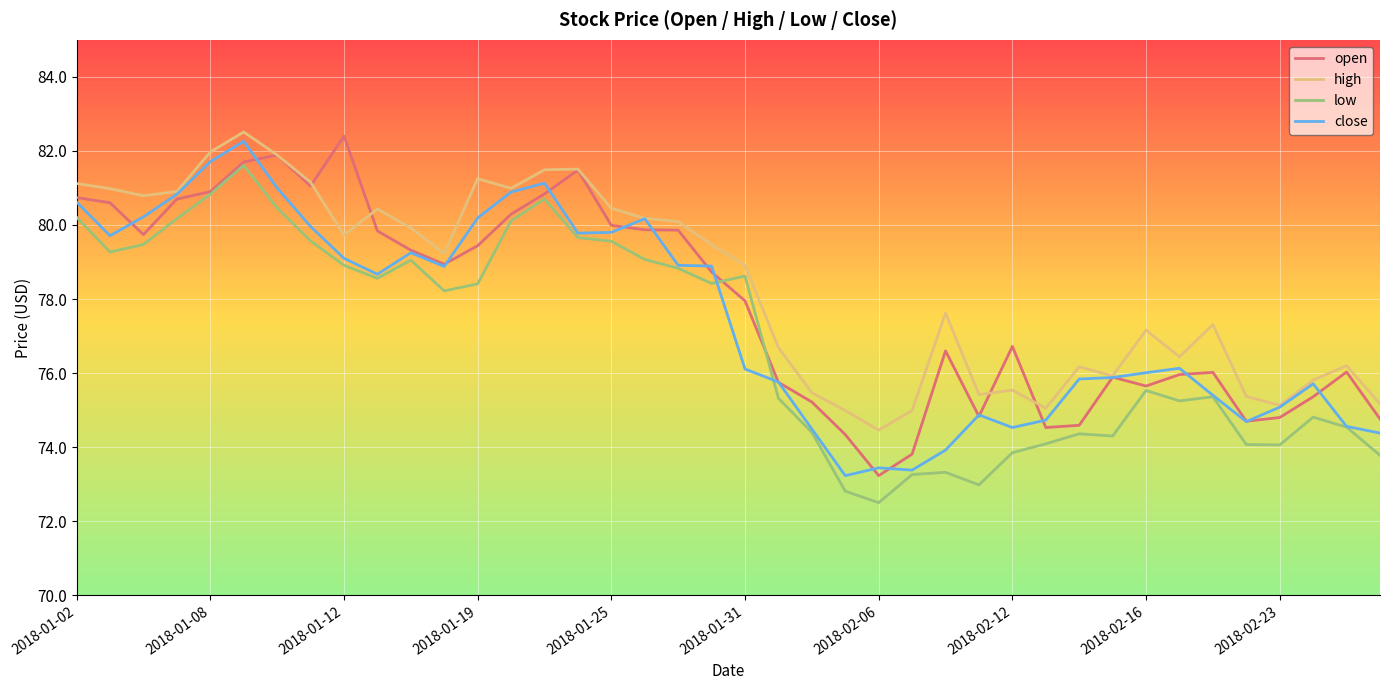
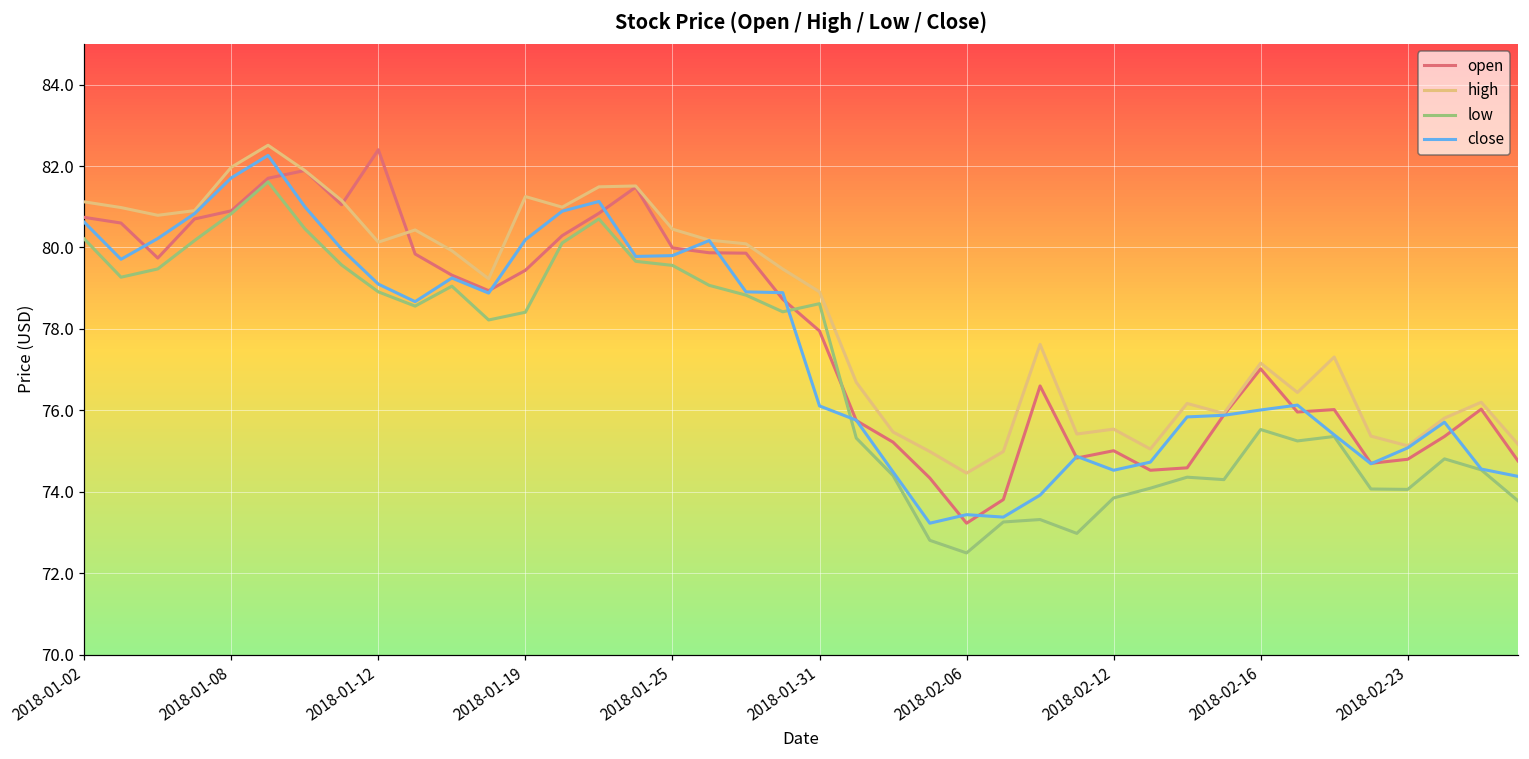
  {
    "open": {
      "2018-01-02": 80.7,
      "2018-01-12": 82.4,
      "2018-01-19": 79.4,
      "2018-01-25": 80.0,
      "2018-01-31": 78.0,
      "2018-02-06": 73.2,
-     "2018-02-12": 76.7,
-     "2018-02-16": 75.7,
+     "2018-02-12": 75.0,
+     "2018-02-16": 77.0,
      "2018-02-23": 74.8
    },
    "high": {
      "2018-01-02": 81.1,
      "2018-01-08": 82.0,
-     "2018-01-12": 79.7,
+     "2018-01-12": 80.1,
      "2018-01-19": 81.3,
      "2018-01-25": 80.5,
      "2018-01-31": 78.9,
      "2018-02-06": 74.5,
      "2018-02-12": 75.5,
      "2018-02-16": 77.2
    },
    "low": {
      "2018-01-02": 80.2,
      "2018-01-12": 78.9,
      "2018-01-19": 78.4,
      "2018-01-25": 79.6,
      "2018-01-31": 78.6,
      "2018-02-06": 72.5,
      "2018-02-12": 73.9,
      "2018-02-16": 75.5,
      "2018-02-23": 74.1
    },
    "close": {
      "2018-01-02": 80.6,
      "2018-01-08": 81.7,
      "2018-01-12": 79.1,
      "2018-01-19": 80.2,
      "2018-01-25": 79.8,
      "2018-01-31": 76.1,
      "2018-02-06": 73.4,
      "2018-02-12": 74.5,
      "2018-02-16": 76.0
    }
  }
